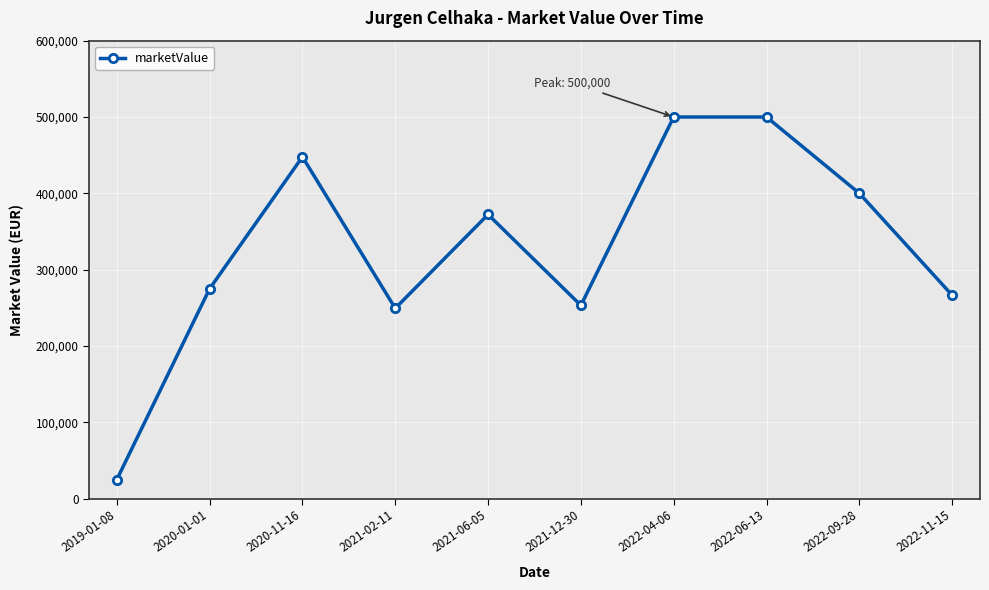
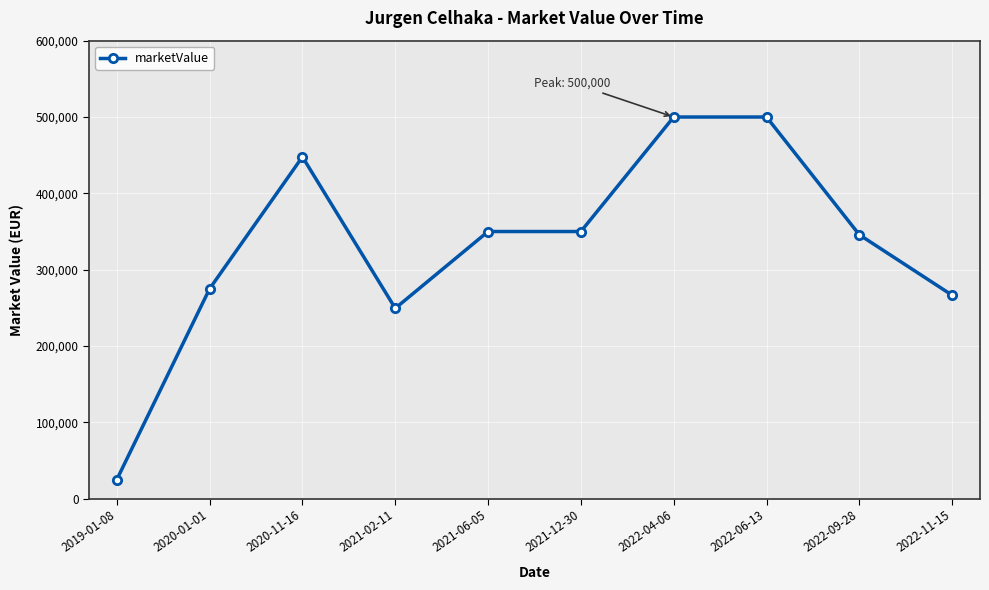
  {
    "2019-01-08": "30,000",
    "2020-01-01": "280,000",
    "2020-11-16": "450,000",
    "2021-02-11": "250,000",
-   "2021-06-05": "370,000",
-   "2021-12-30": "250,000",
+   "2021-06-05": "350,000",
+   "2021-12-30": "350,000",
    "2022-06-13": "500,000",
-   "2022-09-28": "400,000",
+   "2022-09-28": "350,000",
    "2022-11-15": "270,000"
  }
